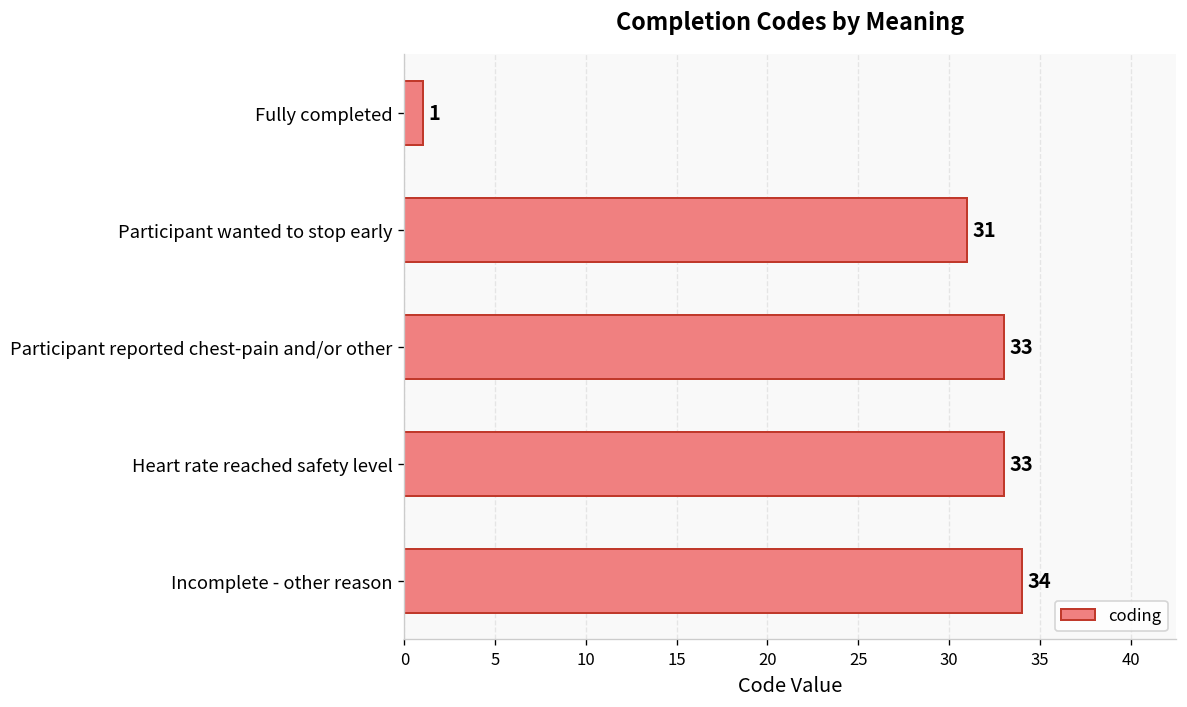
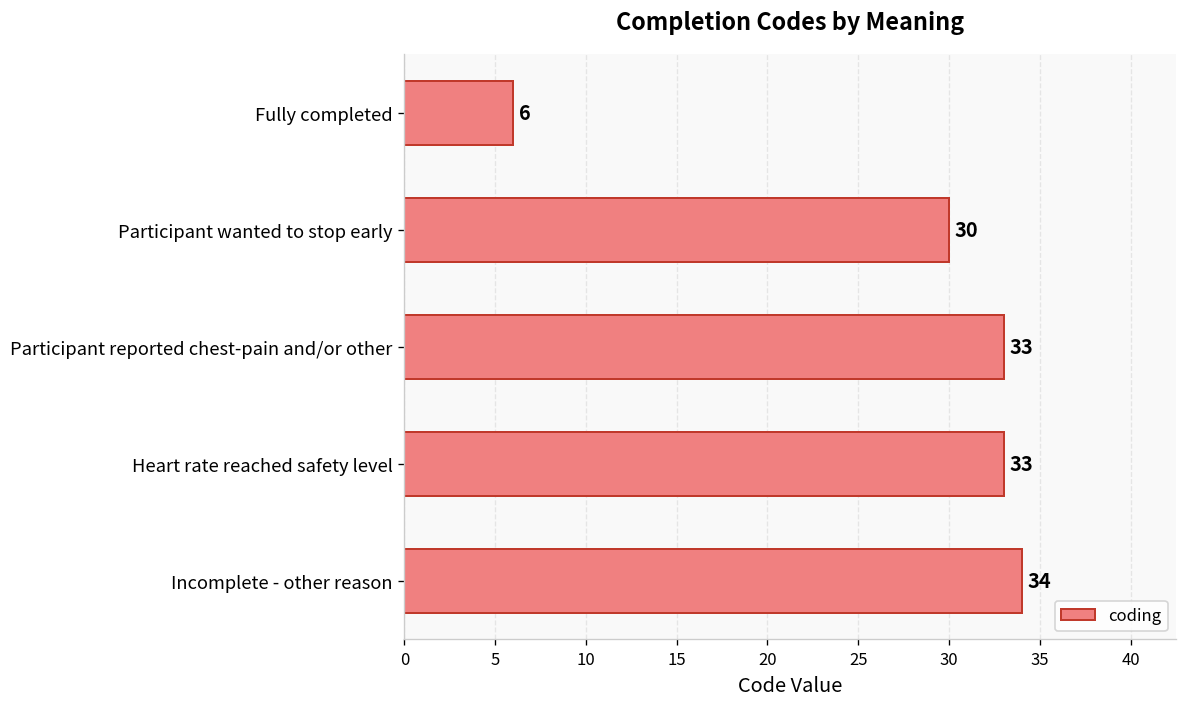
  {
-   "Fully completed": 1,
-   "Participant wanted to stop early": 31,
+   "Fully completed": 6,
+   "Participant wanted to stop early": 30,
    "Participant reported chest-pain and/or other": 33,
    "Heart rate reached safety level": 33,
    "Incomplete - other reason": 34
  }
